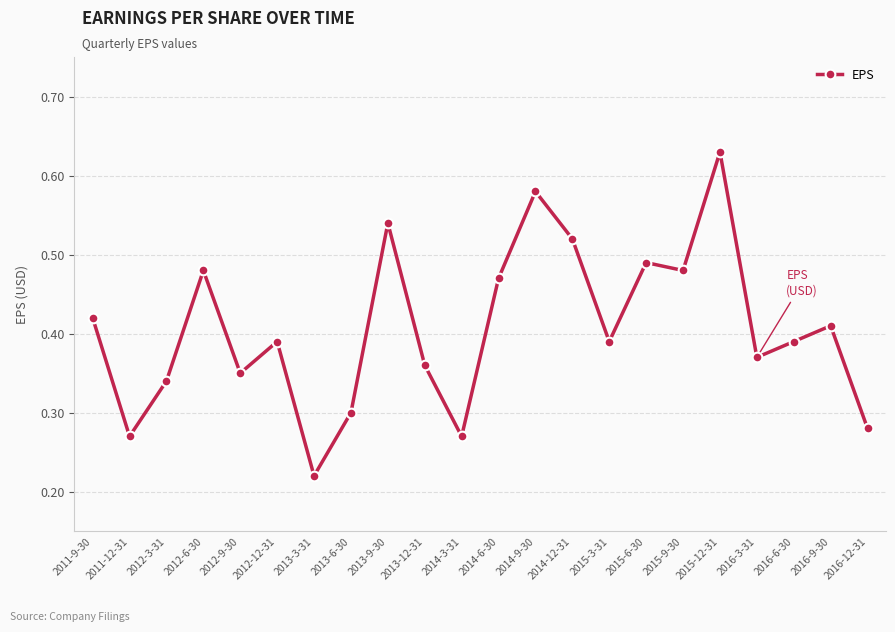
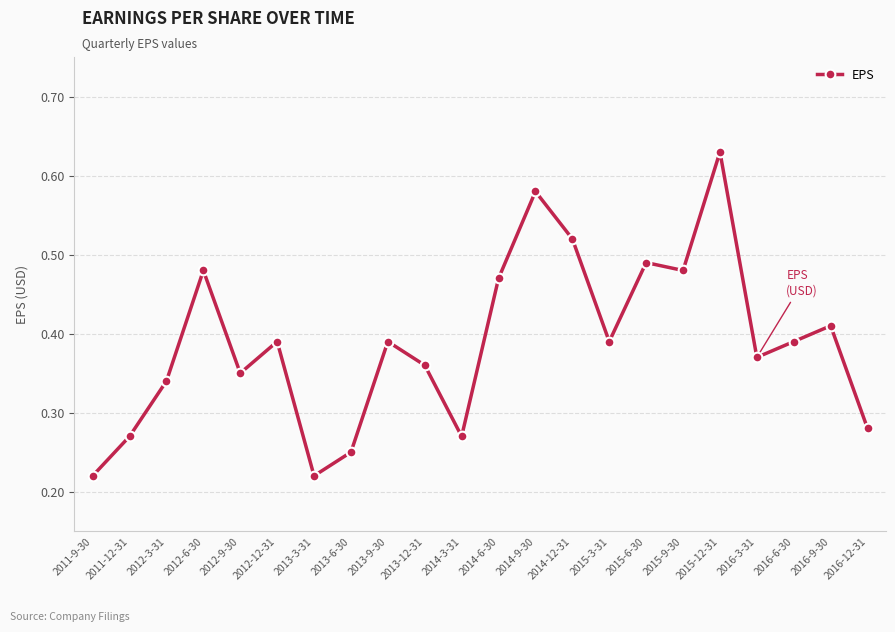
  {
-   "2011-9-30": 0.42,
+   "2011-9-30": 0.22,
    "2011-12-31": 0.27,
    "2012-3-31": 0.34,
    "2012-6-30": 0.48,
    "2012-9-30": 0.35,
    "2012-12-31": 0.39,
    "2013-3-31": 0.22,
-   "2013-6-30": 0.30,
-   "2013-9-30": 0.54,
+   "2013-6-30": 0.25,
+   "2013-9-30": 0.39,
    "2013-12-31": 0.36,
    "2014-3-31": 0.27,
    "2014-6-30": 0.47,
    "2014-9-30": 0.58,
    "2014-12-31": 0.52,
    "2015-3-31": 0.39,
    "2015-6-30": 0.49,
    "2015-9-30": 0.48,
    "2015-12-31": 0.63,
    "2016-3-31": 0.37,
    "2016-6-30": 0.39,
    "2016-9-30": 0.41,
    "2016-12-31": 0.28
  }
